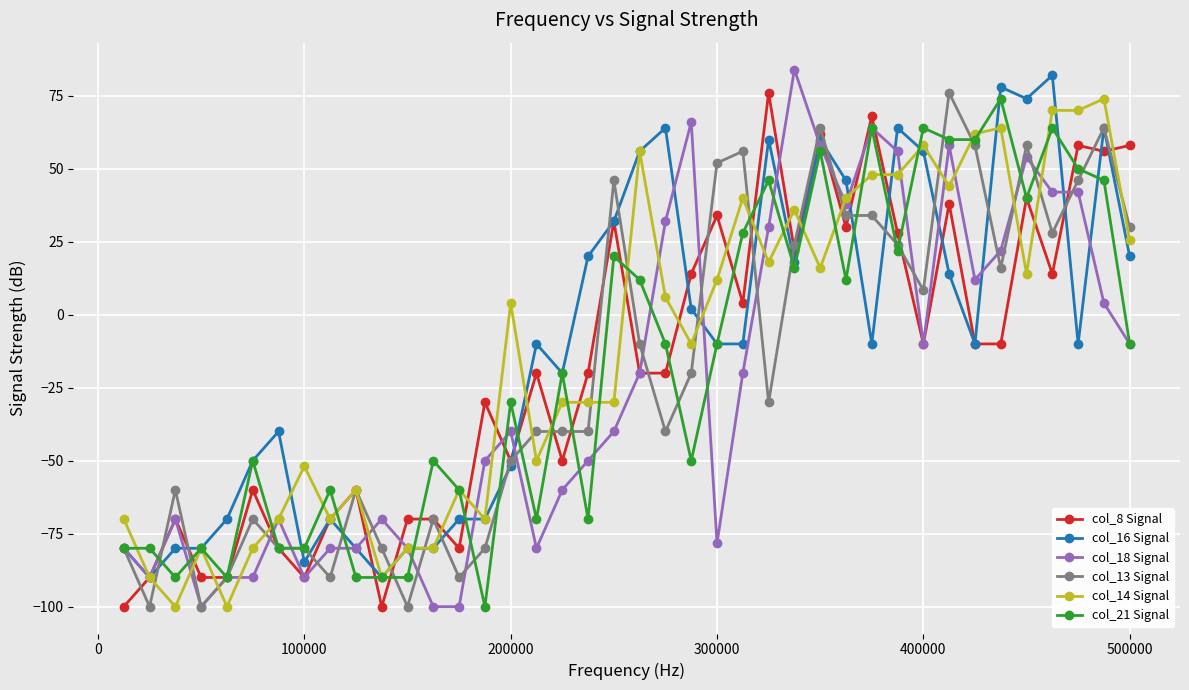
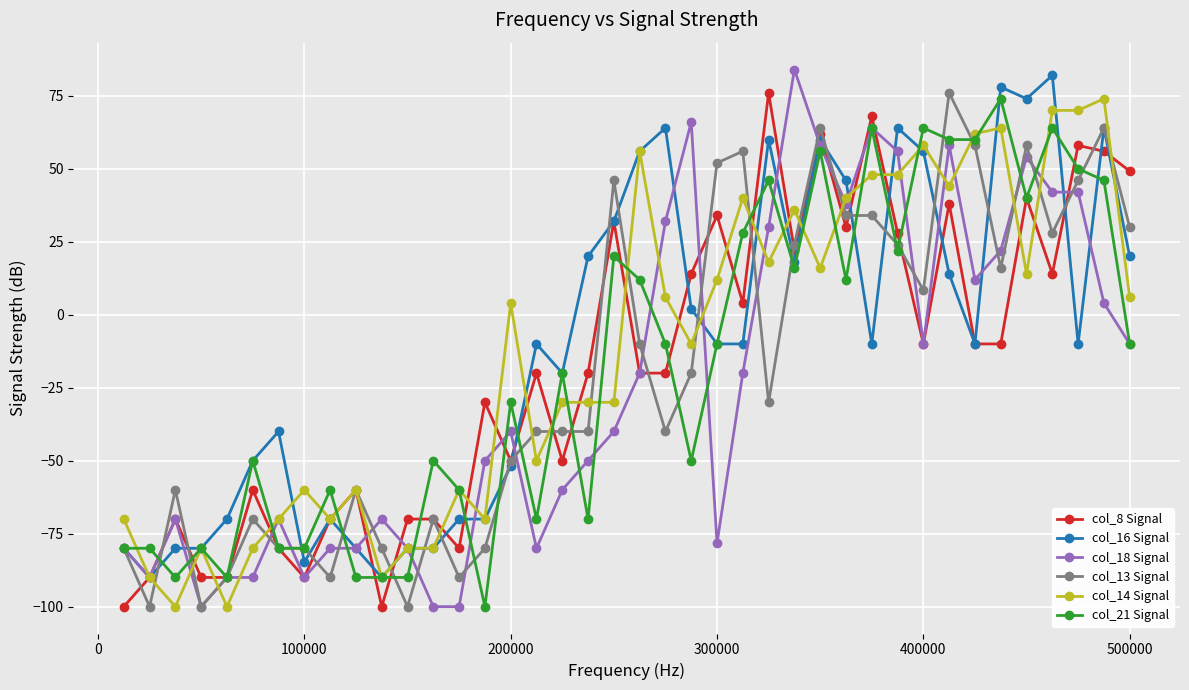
  {
    "col_8 Signal": {
      "300000": 34,
-     "500000": 58
+     "500000": 49
    },
    "col_16 Signal": {
      "100000": -85,
      "200000": -52,
      "400000": 56,
      "500000": 20
    },
    "col_18 Signal": {
      "200000": -40,
      "300000": -78
    },
    "col_13 Signal": {
      "300000": 52,
      "400000": 8,
      "500000": 30
    },
    "col_14 Signal": {
-     "100000": -52,
+     "100000": -60,
      "200000": 4,
      "300000": 12,
      "400000": 58,
-     "500000": 26
+     "500000": 6
    },
    "col_21 Signal": {
      "200000": -30,
      "400000": 64
    }
  }
